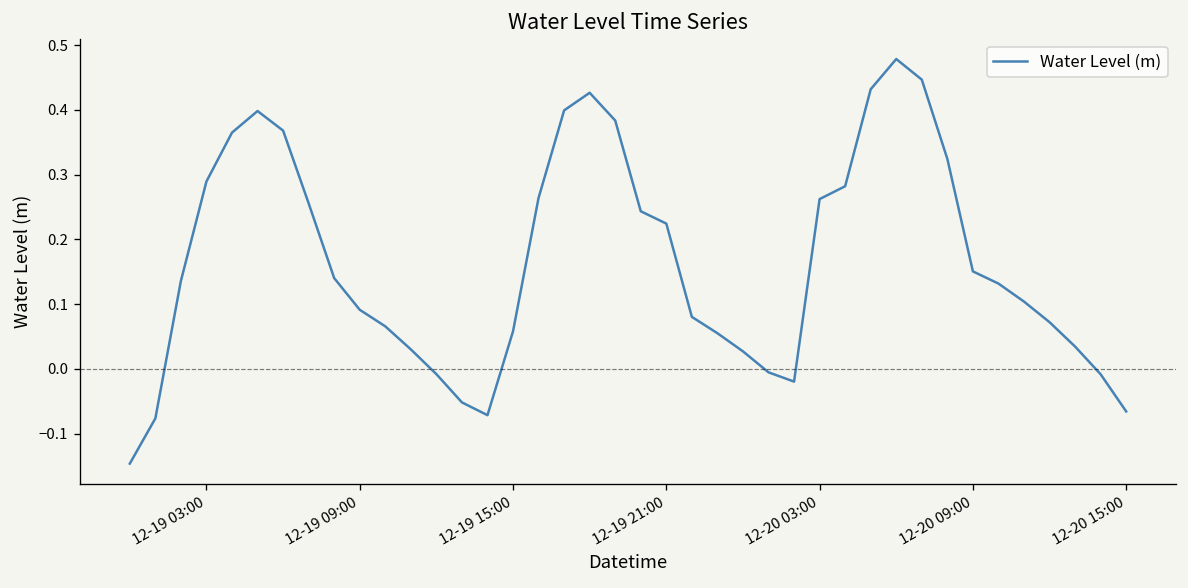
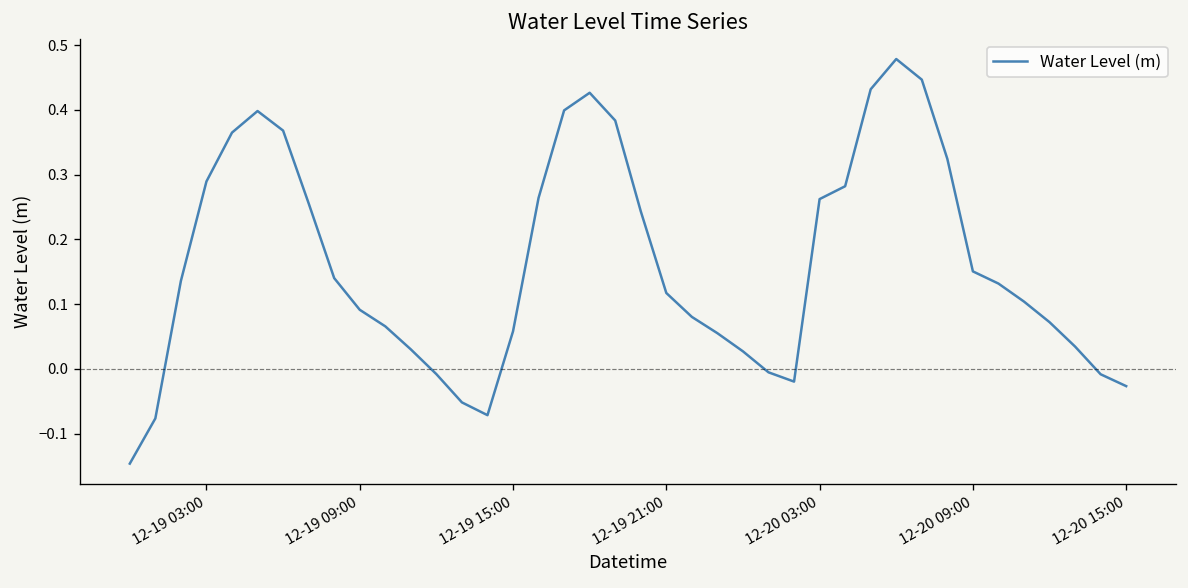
  {
    "12-19 03:00": 0.29,
    "12-19 09:00": 0.09,
    "12-19 15:00": 0.06,
-   "12-19 21:00": 0.22,
+   "12-19 21:00": 0.12,
    "12-20 03:00": 0.26,
    "12-20 09:00": 0.15,
-   "12-20 15:00": -0.07
+   "12-20 15:00": -0.03
  }
